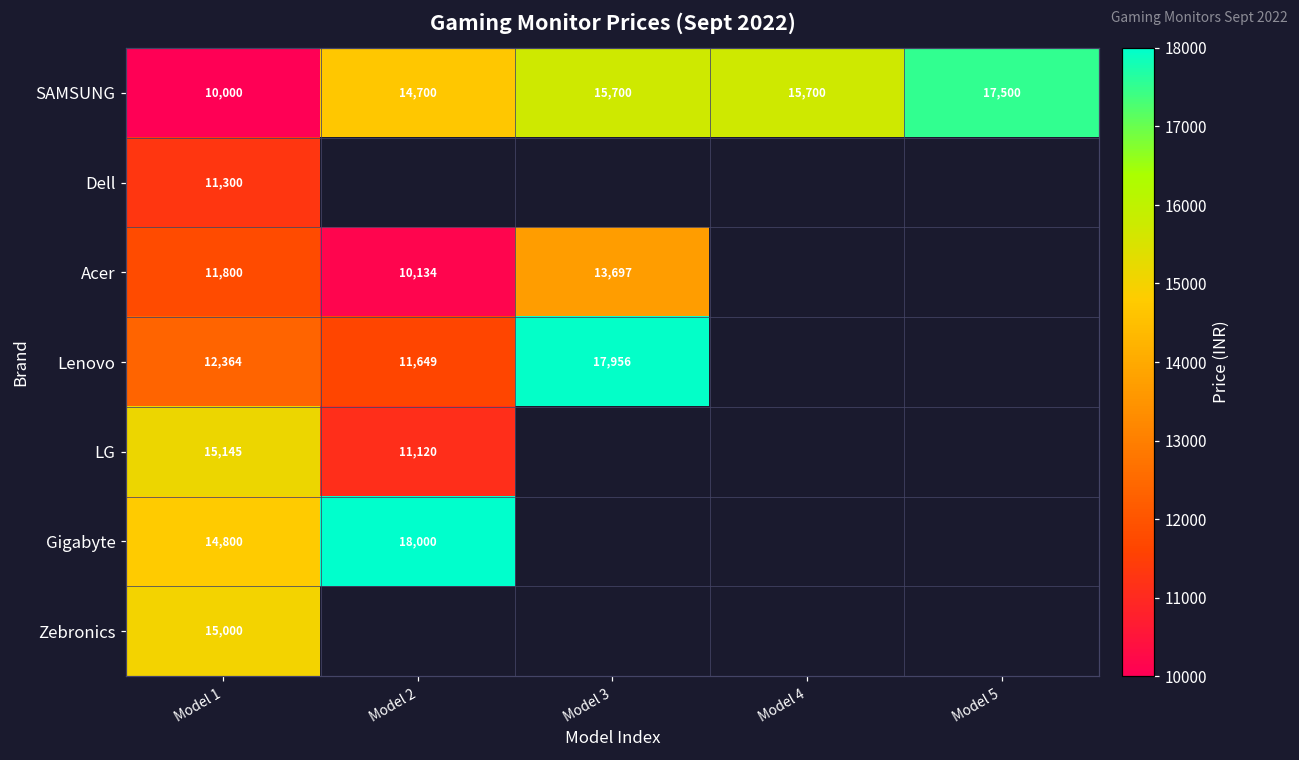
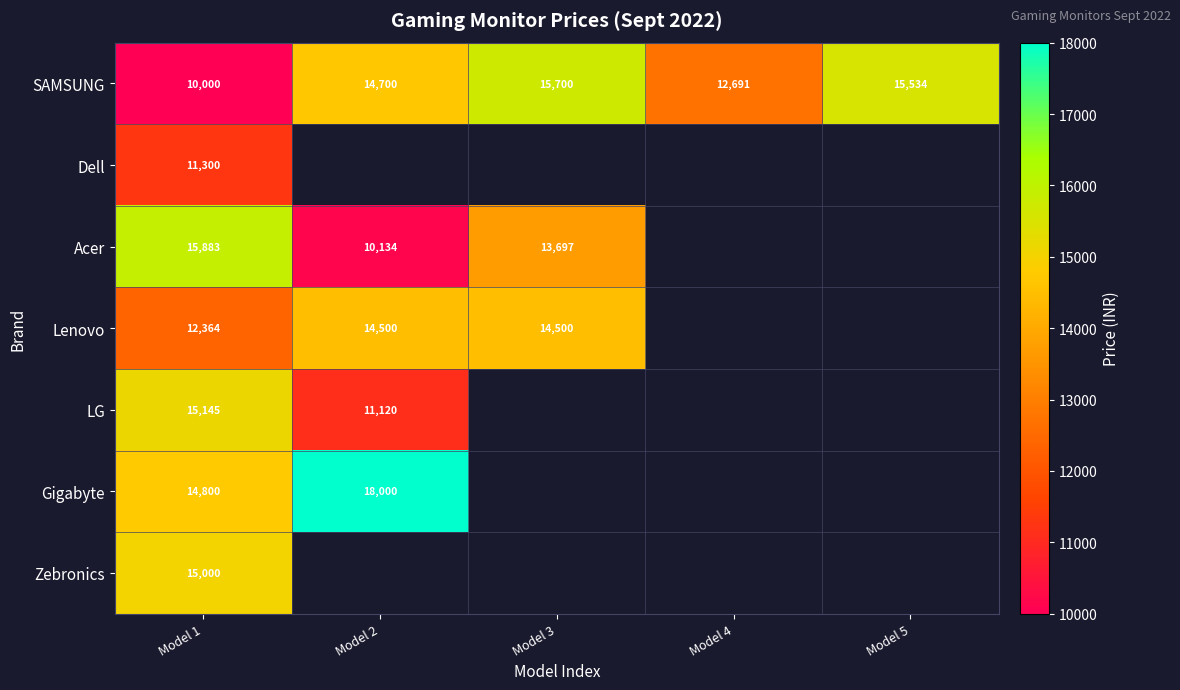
  {
    "SAMSUNG": {
      "Model 1": "10,000",
      "Model 2": "14,700",
      "Model 3": "15,700",
-     "Model 4": "15,700",
-     "Model 5": "17,500"
+     "Model 4": "12,691",
+     "Model 5": "15,534"
    },
    "Dell": {
      "Model 1": "11,300"
    },
    "Acer": {
-     "Model 1": "11,800",
+     "Model 1": "15,883",
      "Model 2": "10,134",
      "Model 3": "13,697"
    },
    "Lenovo": {
      "Model 1": "12,364",
-     "Model 2": "11,649",
-     "Model 3": "17,956"
+     "Model 2": "14,500",
+     "Model 3": "14,500"
    },
    "LG": {
      "Model 1": "15,145",
      "Model 2": "11,120"
    },
    "Gigabyte": {
      "Model 1": "14,800",
      "Model 2": "18,000"
    },
    "Zebronics": {
      "Model 1": "15,000"
    }
  }
